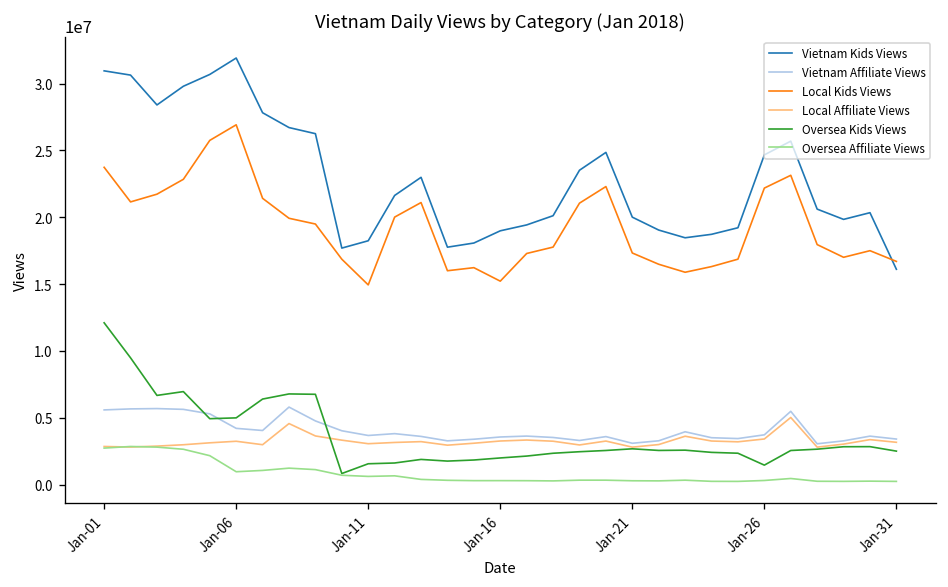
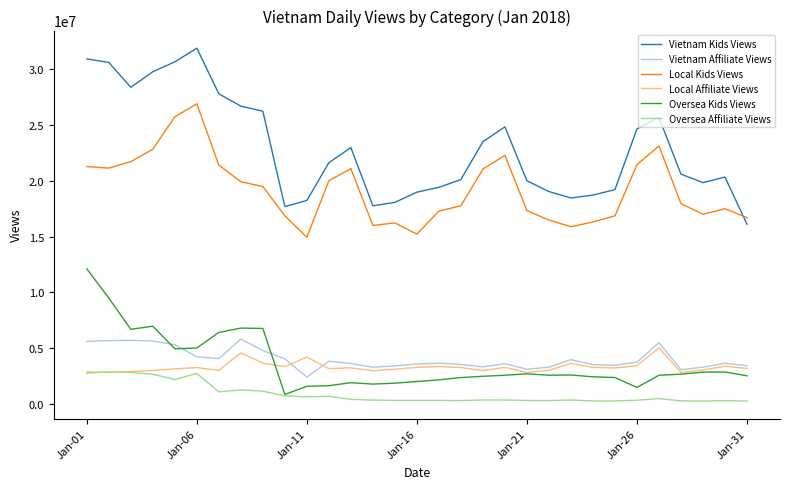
  {
    "Vietnam Kids Views": {
      "Jan-01": 31000000,
      "Jan-06": 31900000,
      "Jan-11": 18200000,
      "Jan-16": 19000000,
      "Jan-21": 20000000,
      "Jan-26": 24700000,
      "Jan-31": 16100000
    },
    "Vietnam Affiliate Views": {
      "Jan-01": 5600000,
      "Jan-06": 4200000,
-     "Jan-11": 3700000,
+     "Jan-11": 2400000,
      "Jan-16": 3600000,
      "Jan-21": 3100000,
      "Jan-26": 3700000,
      "Jan-31": 3400000
    },
    "Local Kids Views": {
-     "Jan-01": 23700000,
+     "Jan-01": 21300000,
      "Jan-06": 26900000,
      "Jan-11": 14900000,
      "Jan-16": 15200000,
      "Jan-21": 17300000,
-     "Jan-26": 22200000,
+     "Jan-26": 21500000,
      "Jan-31": 16700000
    },
    "Local Affiliate Views": {
      "Jan-06": 3200000,
-     "Jan-11": 3100000,
+     "Jan-11": 4200000,
      "Jan-16": 3300000,
      "Jan-26": 3400000,
      "Jan-31": 3200000
    },
    "Oversea Kids Views": {
      "Jan-01": 12100000,
      "Jan-06": 5000000,
      "Jan-11": 1600000,
      "Jan-16": 2000000,
      "Jan-26": 1500000,
      "Jan-31": 2500000
    },
    "Oversea Affiliate Views": {
-     "Jan-06": 1000000,
+     "Jan-06": 2700000,
      "Jan-11": 600000,
      "Jan-16": 300000,
      "Jan-21": 300000,
      "Jan-26": 300000,
      "Jan-31": 200000
    }
  }
